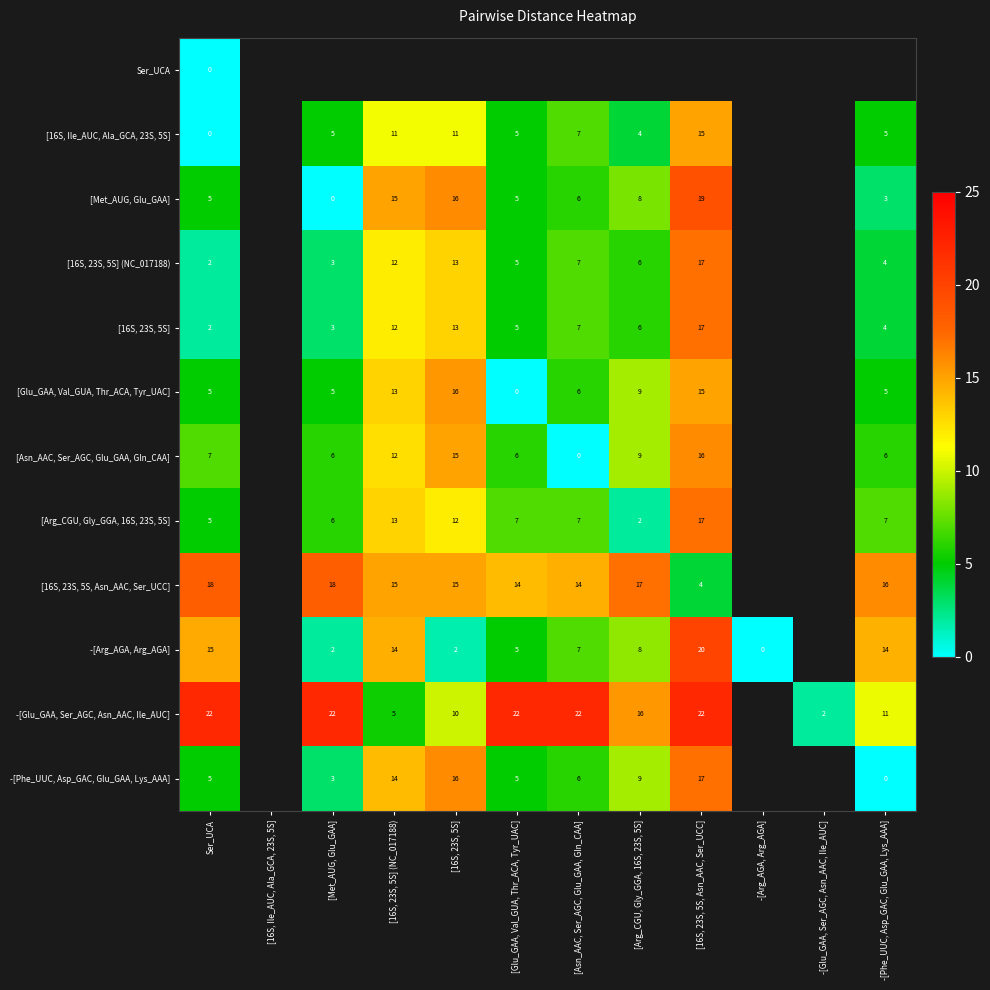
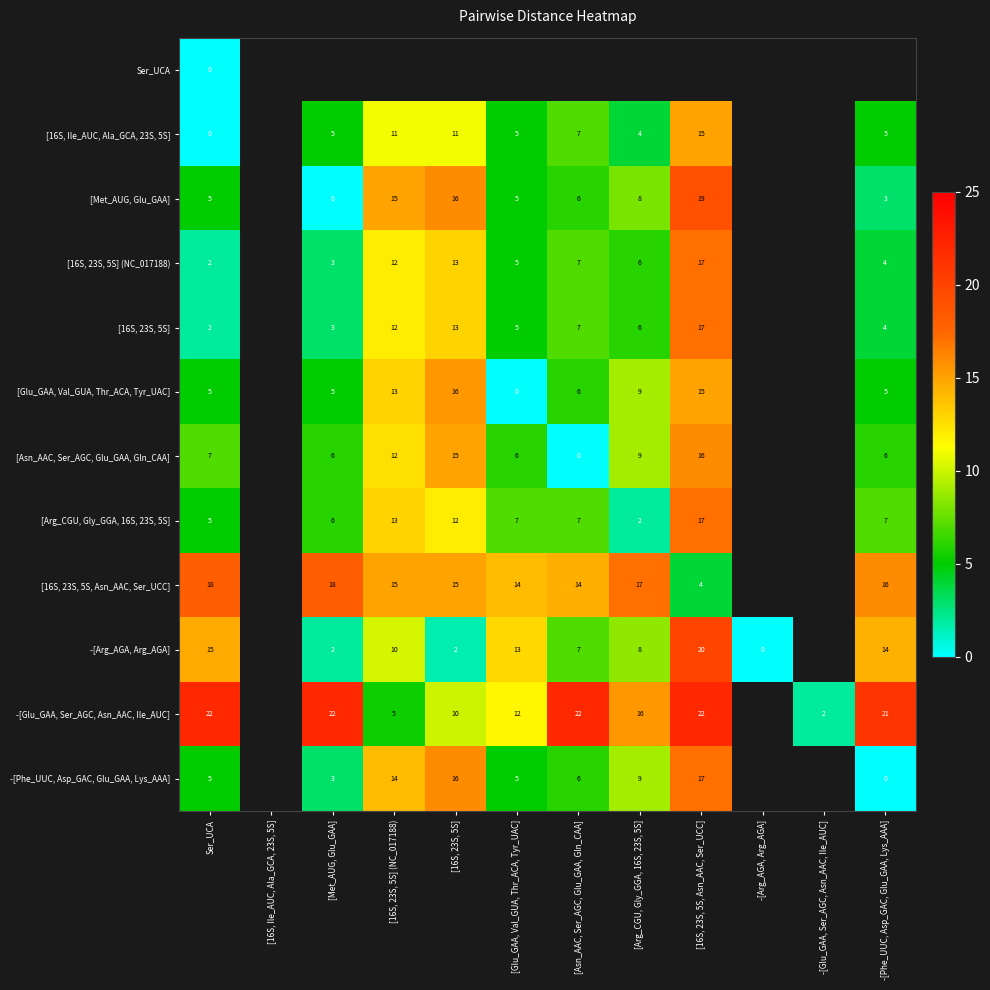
  {
    "Ser_UCA": {
      "Ser_UCA": 0
    },
    "[16S, Ile_AUC, Ala_GCA, 23S, 5S]": {
      "Ser_UCA": 0,
      "[Met_AUG, Glu_GAA]": 5,
      "[16S, 23S, 5S] (NC_017188)": 11,
      "[16S, 23S, 5S]": 11,
      "[Glu_GAA, Val_GUA, Thr_ACA, Tyr_UAC]": 5,
      "[Asn_AAC, Ser_AGC, Glu_GAA, Gln_CAA]": 7,
      "[Arg_CGU, Gly_GGA, 16S, 23S, 5S]": 4,
      "[16S, 23S, 5S, Asn_AAC, Ser_UCC]": 15,
      "-[Phe_UUC, Asp_GAC, Glu_GAA, Lys_AAA]": 5
    },
    "[Met_AUG, Glu_GAA]": {
      "Ser_UCA": 5,
      "[Met_AUG, Glu_GAA]": 0,
      "[16S, 23S, 5S] (NC_017188)": 15,
      "[16S, 23S, 5S]": 16,
      "[Glu_GAA, Val_GUA, Thr_ACA, Tyr_UAC]": 5,
      "[Asn_AAC, Ser_AGC, Glu_GAA, Gln_CAA]": 6,
      "[Arg_CGU, Gly_GGA, 16S, 23S, 5S]": 8,
      "[16S, 23S, 5S, Asn_AAC, Ser_UCC]": 19,
      "-[Phe_UUC, Asp_GAC, Glu_GAA, Lys_AAA]": 3
    },
    "[16S, 23S, 5S] (NC_017188)": {
      "Ser_UCA": 2,
      "[Met_AUG, Glu_GAA]": 3,
      "[16S, 23S, 5S] (NC_017188)": 12,
      "[16S, 23S, 5S]": 13,
      "[Glu_GAA, Val_GUA, Thr_ACA, Tyr_UAC]": 5,
      "[Asn_AAC, Ser_AGC, Glu_GAA, Gln_CAA]": 7,
      "[Arg_CGU, Gly_GGA, 16S, 23S, 5S]": 6,
      "[16S, 23S, 5S, Asn_AAC, Ser_UCC]": 17,
      "-[Phe_UUC, Asp_GAC, Glu_GAA, Lys_AAA]": 4
    },
    "[16S, 23S, 5S]": {
      "Ser_UCA": 2,
      "[Met_AUG, Glu_GAA]": 3,
      "[16S, 23S, 5S] (NC_017188)": 12,
      "[16S, 23S, 5S]": 13,
      "[Glu_GAA, Val_GUA, Thr_ACA, Tyr_UAC]": 5,
      "[Asn_AAC, Ser_AGC, Glu_GAA, Gln_CAA]": 7,
      "[Arg_CGU, Gly_GGA, 16S, 23S, 5S]": 6,
      "[16S, 23S, 5S, Asn_AAC, Ser_UCC]": 17,
      "-[Phe_UUC, Asp_GAC, Glu_GAA, Lys_AAA]": 4
    },
    "[Glu_GAA, Val_GUA, Thr_ACA, Tyr_UAC]": {
      "Ser_UCA": 5,
      "[Met_AUG, Glu_GAA]": 5,
      "[16S, 23S, 5S] (NC_017188)": 13,
      "[16S, 23S, 5S]": 16,
      "[Glu_GAA, Val_GUA, Thr_ACA, Tyr_UAC]": 0,
      "[Asn_AAC, Ser_AGC, Glu_GAA, Gln_CAA]": 6,
      "[Arg_CGU, Gly_GGA, 16S, 23S, 5S]": 9,
      "[16S, 23S, 5S, Asn_AAC, Ser_UCC]": 15,
      "-[Phe_UUC, Asp_GAC, Glu_GAA, Lys_AAA]": 5
    },
    "[Asn_AAC, Ser_AGC, Glu_GAA, Gln_CAA]": {
      "Ser_UCA": 7,
      "[Met_AUG, Glu_GAA]": 6,
      "[16S, 23S, 5S] (NC_017188)": 12,
      "[16S, 23S, 5S]": 15,
      "[Glu_GAA, Val_GUA, Thr_ACA, Tyr_UAC]": 6,
      "[Asn_AAC, Ser_AGC, Glu_GAA, Gln_CAA]": 0,
      "[Arg_CGU, Gly_GGA, 16S, 23S, 5S]": 9,
      "[16S, 23S, 5S, Asn_AAC, Ser_UCC]": 16,
      "-[Phe_UUC, Asp_GAC, Glu_GAA, Lys_AAA]": 6
    },
    "[Arg_CGU, Gly_GGA, 16S, 23S, 5S]": {
      "Ser_UCA": 5,
      "[Met_AUG, Glu_GAA]": 6,
      "[16S, 23S, 5S] (NC_017188)": 13,
      "[16S, 23S, 5S]": 12,
      "[Glu_GAA, Val_GUA, Thr_ACA, Tyr_UAC]": 7,
      "[Asn_AAC, Ser_AGC, Glu_GAA, Gln_CAA]": 7,
      "[Arg_CGU, Gly_GGA, 16S, 23S, 5S]": 2,
      "[16S, 23S, 5S, Asn_AAC, Ser_UCC]": 17,
      "-[Phe_UUC, Asp_GAC, Glu_GAA, Lys_AAA]": 7
    },
    "[16S, 23S, 5S, Asn_AAC, Ser_UCC]": {
      "Ser_UCA": 18,
      "[Met_AUG, Glu_GAA]": 18,
      "[16S, 23S, 5S] (NC_017188)": 15,
      "[16S, 23S, 5S]": 15,
      "[Glu_GAA, Val_GUA, Thr_ACA, Tyr_UAC]": 14,
      "[Asn_AAC, Ser_AGC, Glu_GAA, Gln_CAA]": 14,
      "[Arg_CGU, Gly_GGA, 16S, 23S, 5S]": 17,
      "[16S, 23S, 5S, Asn_AAC, Ser_UCC]": 4,
      "-[Phe_UUC, Asp_GAC, Glu_GAA, Lys_AAA]": 16
    },
    "-[Arg_AGA, Arg_AGA]": {
      "Ser_UCA": 15,
      "[Met_AUG, Glu_GAA]": 2,
-     "[16S, 23S, 5S] (NC_017188)": 14,
+     "[16S, 23S, 5S] (NC_017188)": 10,
      "[16S, 23S, 5S]": 2,
-     "[Glu_GAA, Val_GUA, Thr_ACA, Tyr_UAC]": 5,
+     "[Glu_GAA, Val_GUA, Thr_ACA, Tyr_UAC]": 13,
      "[Asn_AAC, Ser_AGC, Glu_GAA, Gln_CAA]": 7,
      "[Arg_CGU, Gly_GGA, 16S, 23S, 5S]": 8,
      "[16S, 23S, 5S, Asn_AAC, Ser_UCC]": 20,
      "-[Arg_AGA, Arg_AGA]": 0,
      "-[Phe_UUC, Asp_GAC, Glu_GAA, Lys_AAA]": 14
    },
    "-[Glu_GAA, Ser_AGC, Asn_AAC, Ile_AUC]": {
      "Ser_UCA": 22,
      "[Met_AUG, Glu_GAA]": 22,
      "[16S, 23S, 5S] (NC_017188)": 5,
      "[16S, 23S, 5S]": 10,
-     "[Glu_GAA, Val_GUA, Thr_ACA, Tyr_UAC]": 22,
+     "[Glu_GAA, Val_GUA, Thr_ACA, Tyr_UAC]": 12,
      "[Asn_AAC, Ser_AGC, Glu_GAA, Gln_CAA]": 22,
      "[Arg_CGU, Gly_GGA, 16S, 23S, 5S]": 16,
      "[16S, 23S, 5S, Asn_AAC, Ser_UCC]": 22,
      "-[Glu_GAA, Ser_AGC, Asn_AAC, Ile_AUC]": 2,
-     "-[Phe_UUC, Asp_GAC, Glu_GAA, Lys_AAA]": 11
+     "-[Phe_UUC, Asp_GAC, Glu_GAA, Lys_AAA]": 21
    },
    "-[Phe_UUC, Asp_GAC, Glu_GAA, Lys_AAA]": {
      "Ser_UCA": 5,
      "[Met_AUG, Glu_GAA]": 3,
      "[16S, 23S, 5S] (NC_017188)": 14,
      "[16S, 23S, 5S]": 16,
      "[Glu_GAA, Val_GUA, Thr_ACA, Tyr_UAC]": 5,
      "[Asn_AAC, Ser_AGC, Glu_GAA, Gln_CAA]": 6,
      "[Arg_CGU, Gly_GGA, 16S, 23S, 5S]": 9,
      "[16S, 23S, 5S, Asn_AAC, Ser_UCC]": 17,
      "-[Phe_UUC, Asp_GAC, Glu_GAA, Lys_AAA]": 0
    }
  }
